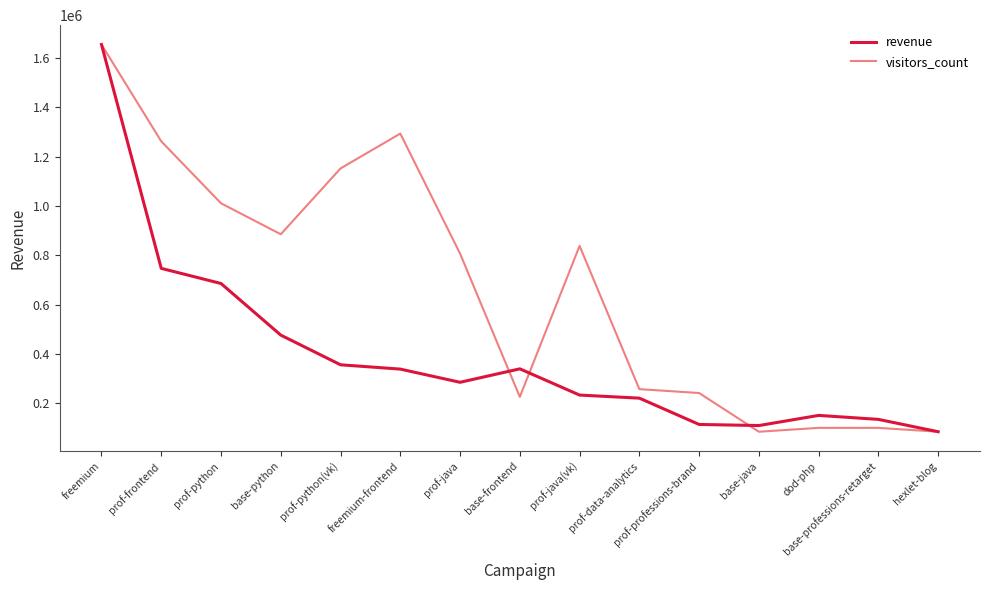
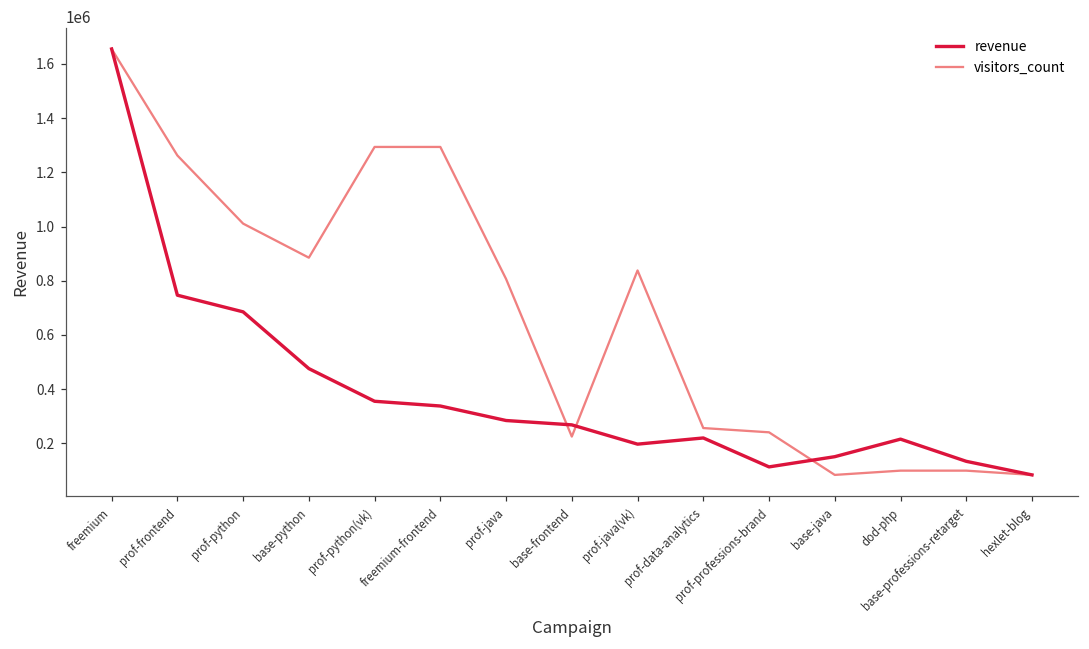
  {
    "revenue": {
      "prof-frontend": 750000,
      "prof-python": 690000,
      "base-python": 480000,
      "prof-python(vk)": 360000,
      "freemium-frontend": 340000,
      "prof-java": 280000,
-     "base-frontend": 340000,
-     "prof-java(vk)": 230000,
+     "base-frontend": 270000,
+     "prof-java(vk)": 200000,
      "prof-data-analytics": 220000,
      "prof-professions-brand": 110000,
-     "base-java": 110000,
-     "dod-php": 150000,
+     "base-java": 150000,
+     "dod-php": 220000,
      "base-professions-retarget": 130000
    },
    "visitors_count": {
      "prof-frontend": 1260000,
      "prof-python": 1010000,
      "base-python": 890000,
-     "prof-python(vk)": 1150000,
+     "prof-python(vk)": 1290000,
      "freemium-frontend": 1290000,
      "prof-java": 810000,
      "base-frontend": 230000,
      "prof-java(vk)": 840000,
      "prof-data-analytics": 260000,
      "prof-professions-brand": 240000,
      "base-java": 80000,
      "dod-php": 100000,
      "base-professions-retarget": 100000
    }
  }
